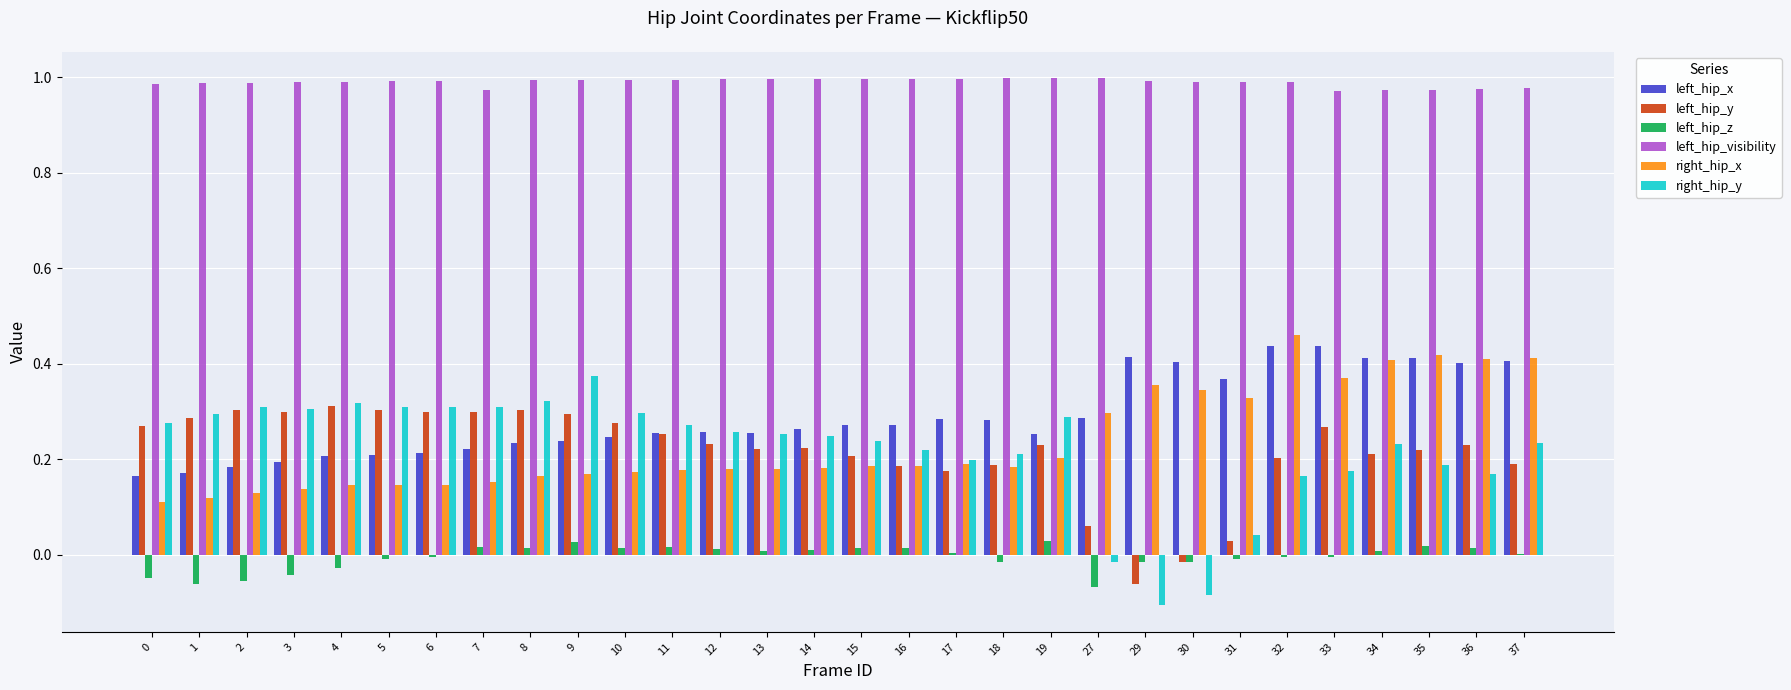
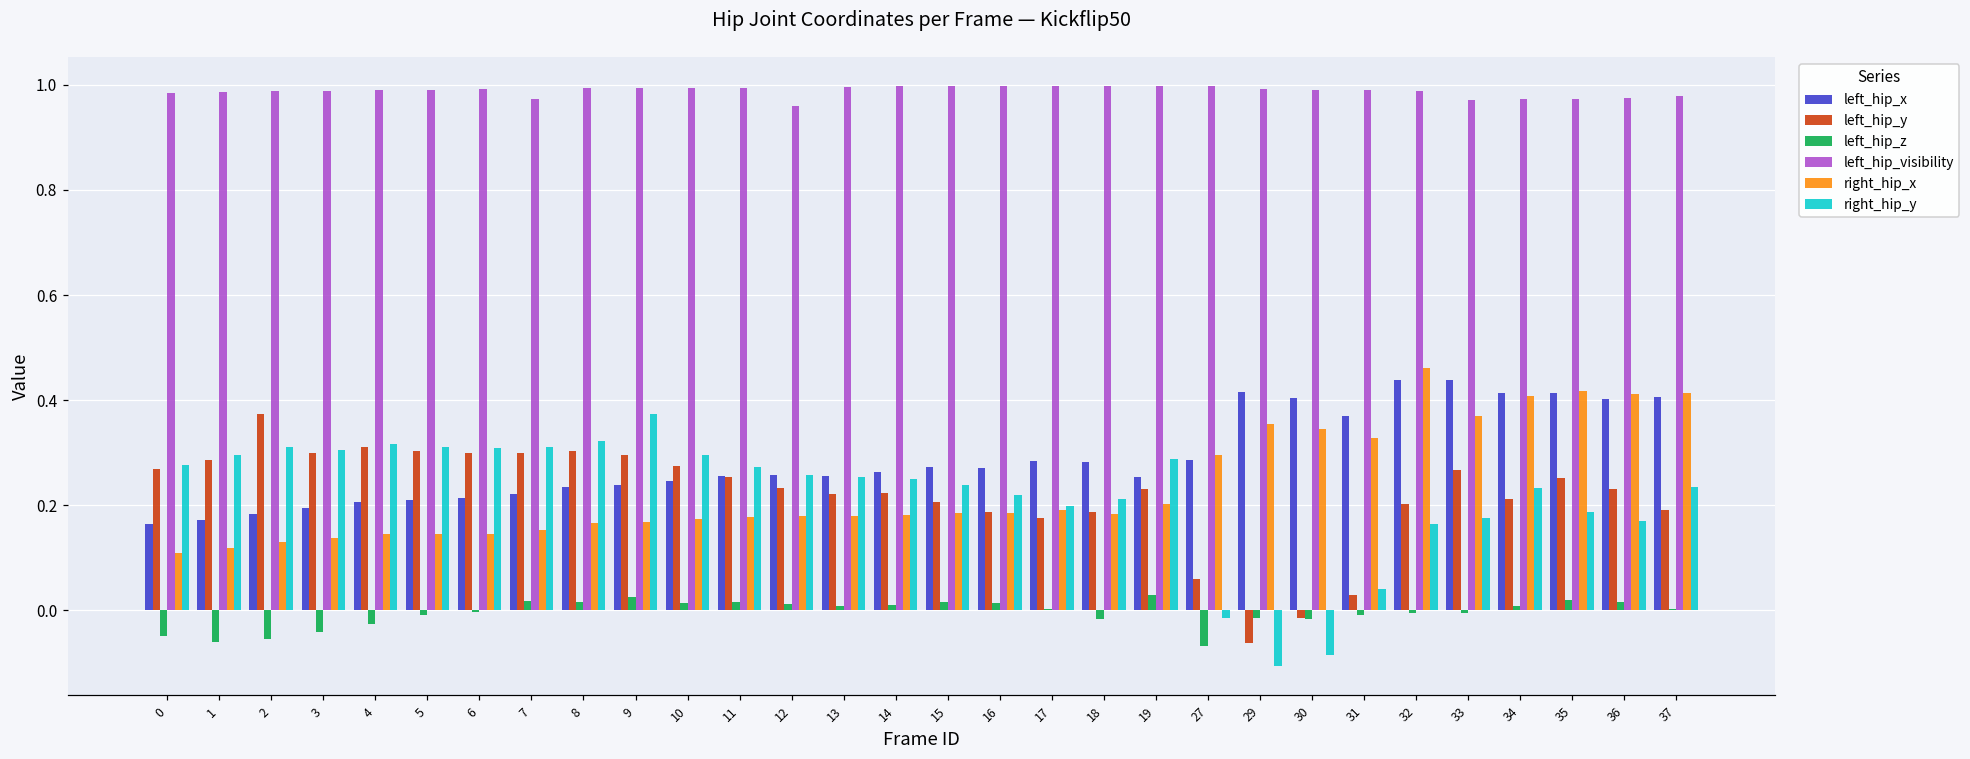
  {
    "left_hip_x": {
      "0": 0.16,
      "1": 0.17,
      "2": 0.18,
      "3": 0.20,
      "4": 0.21,
      "5": 0.21,
      "6": 0.21,
      "7": 0.22,
      "8": 0.24,
      "9": 0.24,
      "10": 0.25,
      "11": 0.26,
      "12": 0.26,
      "13": 0.26,
      "14": 0.26,
      "15": 0.27,
      "16": 0.27,
      "17": 0.29,
      "18": 0.28,
      "19": 0.25,
      "27": 0.29,
      "29": 0.42,
      "30": 0.40,
      "31": 0.37,
      "32": 0.44,
      "33": 0.44,
      "34": 0.41,
      "35": 0.41,
      "36": 0.40,
      "37": 0.41
    },
    "left_hip_y": {
      "0": 0.27,
      "1": 0.29,
-     "2": 0.30,
+     "2": 0.37,
      "3": 0.30,
      "4": 0.31,
      "5": 0.30,
      "6": 0.30,
      "7": 0.30,
      "8": 0.30,
      "9": 0.30,
      "10": 0.28,
      "11": 0.25,
      "12": 0.23,
      "13": 0.22,
      "14": 0.22,
      "15": 0.21,
      "16": 0.19,
      "17": 0.18,
      "18": 0.19,
      "19": 0.23,
      "27": 0.06,
      "29": -0.06,
      "30": -0.01,
      "31": 0.03,
      "32": 0.20,
      "33": 0.27,
      "34": 0.21,
-     "35": 0.22,
+     "35": 0.25,
      "36": 0.23,
      "37": 0.19
    },
    "left_hip_z": {
      "0": -0.05,
      "1": -0.06,
      "2": -0.05,
      "3": -0.04,
      "4": -0.03,
      "5": -0.01,
      "7": 0.02,
      "8": 0.02,
      "9": 0.03,
      "10": 0.01,
      "11": 0.02,
      "12": 0.01,
      "13": 0.01,
      "14": 0.01,
      "15": 0.02,
      "16": 0.01,
      "18": -0.02,
      "19": 0.03,
      "27": -0.07,
      "29": -0.02,
      "30": -0.02,
      "31": -0.01,
      "34": 0.01,
      "35": 0.02,
      "36": 0.02
    },
    "left_hip_visibility": {
      "0": 0.99,
      "1": 0.99,
      "2": 0.99,
      "3": 0.99,
      "4": 0.99,
      "5": 0.99,
      "6": 0.99,
      "7": 0.97,
      "8": 0.99,
      "9": 0.99,
      "10": 1.00,
      "11": 1.00,
-     "12": 1.00,
+     "12": 0.96,
      "13": 1.00,
      "14": 1.00,
      "15": 1.00,
      "16": 1.00,
      "17": 1.00,
      "18": 1.00,
      "19": 1.00,
      "27": 1.00,
      "29": 0.99,
      "30": 0.99,
      "31": 0.99,
      "32": 0.99,
      "33": 0.97,
      "34": 0.97,
      "35": 0.97,
      "36": 0.98,
      "37": 0.98
    },
    "right_hip_x": {
      "0": 0.11,
      "1": 0.12,
      "2": 0.13,
      "3": 0.14,
      "4": 0.15,
      "5": 0.15,
      "6": 0.15,
      "7": 0.15,
      "8": 0.17,
      "9": 0.17,
      "10": 0.17,
      "11": 0.18,
      "12": 0.18,
      "13": 0.18,
      "14": 0.18,
      "15": 0.19,
      "16": 0.19,
      "17": 0.19,
      "18": 0.18,
      "19": 0.20,
      "27": 0.30,
      "29": 0.36,
      "30": 0.35,
      "31": 0.33,
      "32": 0.46,
      "33": 0.37,
      "34": 0.41,
      "35": 0.42,
      "36": 0.41,
      "37": 0.41
    },
    "right_hip_y": {
      "0": 0.28,
      "1": 0.30,
      "2": 0.31,
      "3": 0.31,
      "4": 0.32,
      "5": 0.31,
      "6": 0.31,
      "7": 0.31,
      "8": 0.32,
      "9": 0.37,
      "10": 0.30,
      "11": 0.27,
      "12": 0.26,
      "13": 0.25,
      "14": 0.25,
      "15": 0.24,
      "16": 0.22,
      "17": 0.20,
      "18": 0.21,
      "19": 0.29,
      "27": -0.02,
      "29": -0.11,
      "30": -0.09,
      "31": 0.04,
      "32": 0.17,
      "33": 0.18,
      "34": 0.23,
      "35": 0.19,
      "36": 0.17,
      "37": 0.23
    }
  }
